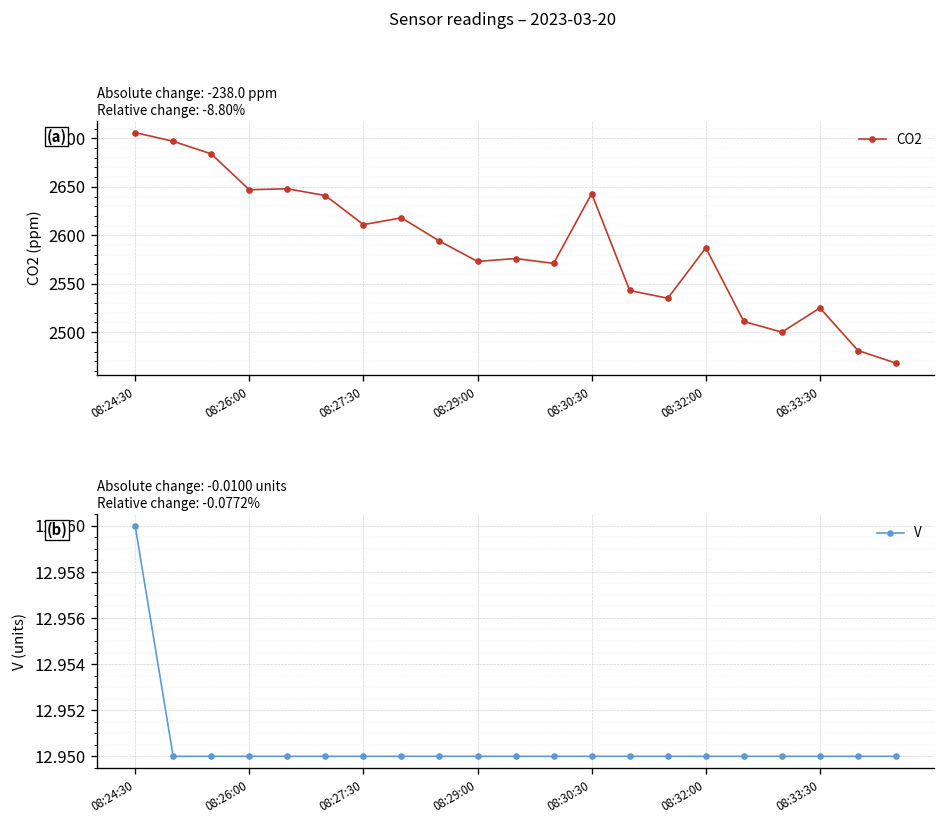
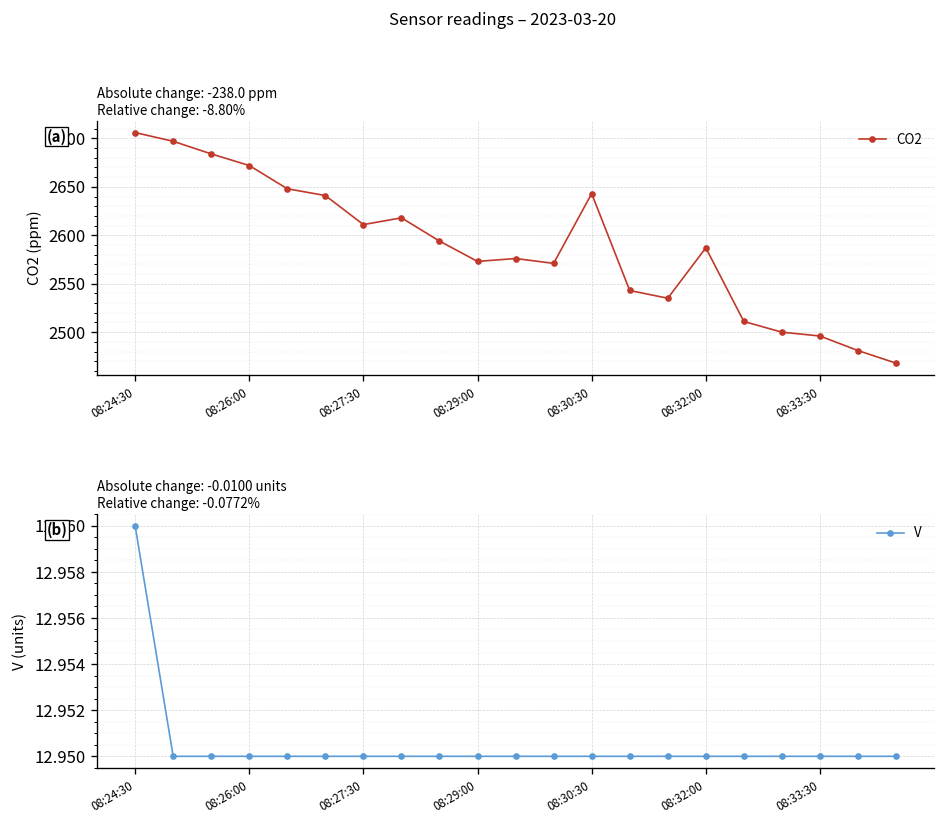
  {
    "Absolute change: -238.0 ppm Relative change: -8.80%": {
      "08:24:30": 2710,
-     "08:26:00": 2650,
+     "08:26:00": 2670,
      "08:27:30": 2610,
      "08:29:00": 2570,
      "08:30:30": 2640,
      "08:32:00": 2590,
-     "08:33:30": 2530
+     "08:33:30": 2500
    },
    "Absolute change: -0.0100 units Relative change: -0.0772%": {
      "08:24:30": 12.9600,
      "08:26:00": 12.9500,
      "08:27:30": 12.9500,
      "08:29:00": 12.9500,
      "08:30:30": 12.9500,
      "08:32:00": 12.9500,
      "08:33:30": 12.9500
    }
  }
